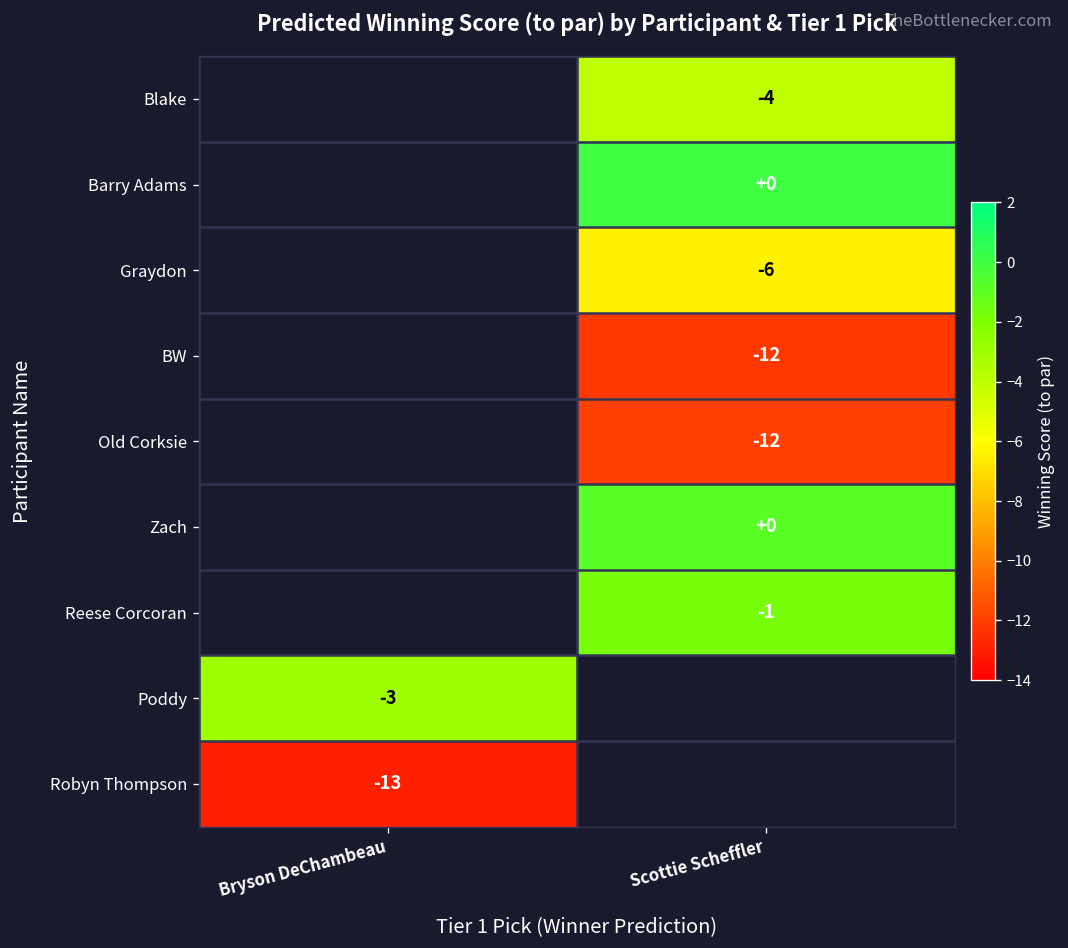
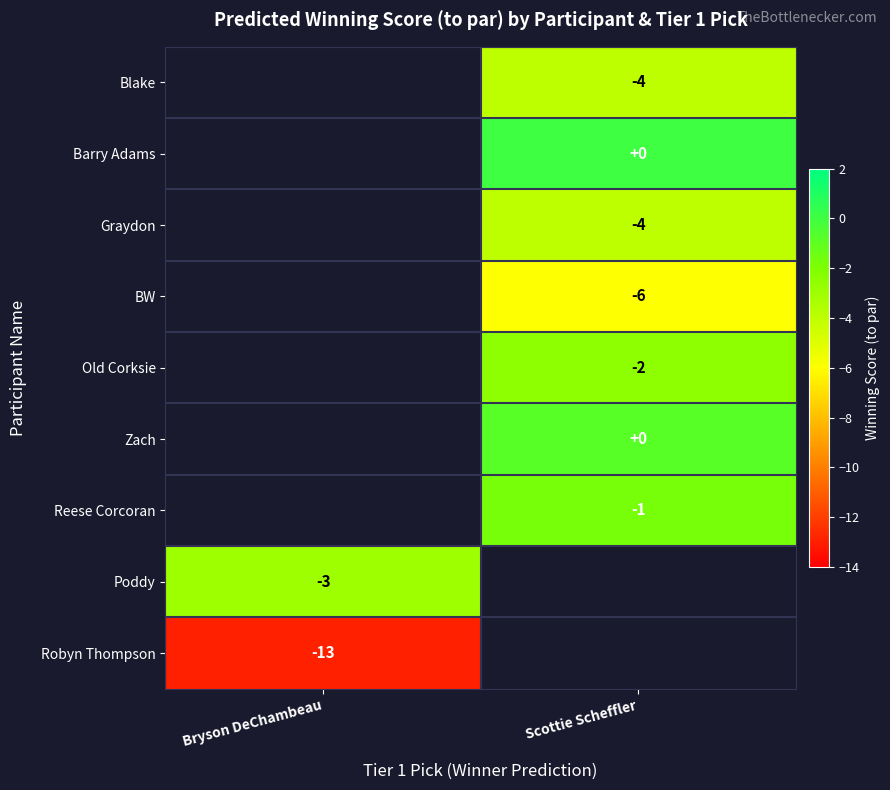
  {
    "Blake": {
      "Scottie Scheffler": "-4"
    },
    "Barry Adams": {
      "Scottie Scheffler": "+0"
    },
    "Graydon": {
-     "Scottie Scheffler": "-6"
+     "Scottie Scheffler": "-4"
    },
    "BW": {
-     "Scottie Scheffler": "-12"
+     "Scottie Scheffler": "-6"
    },
    "Old Corksie": {
-     "Scottie Scheffler": "-12"
+     "Scottie Scheffler": "-2"
    },
    "Zach": {
      "Scottie Scheffler": "+0"
    },
    "Reese Corcoran": {
      "Scottie Scheffler": "-1"
    },
    "Poddy": {
      "Bryson DeChambeau": "-3"
    },
    "Robyn Thompson": {
      "Bryson DeChambeau": "-13"
    }
  }
